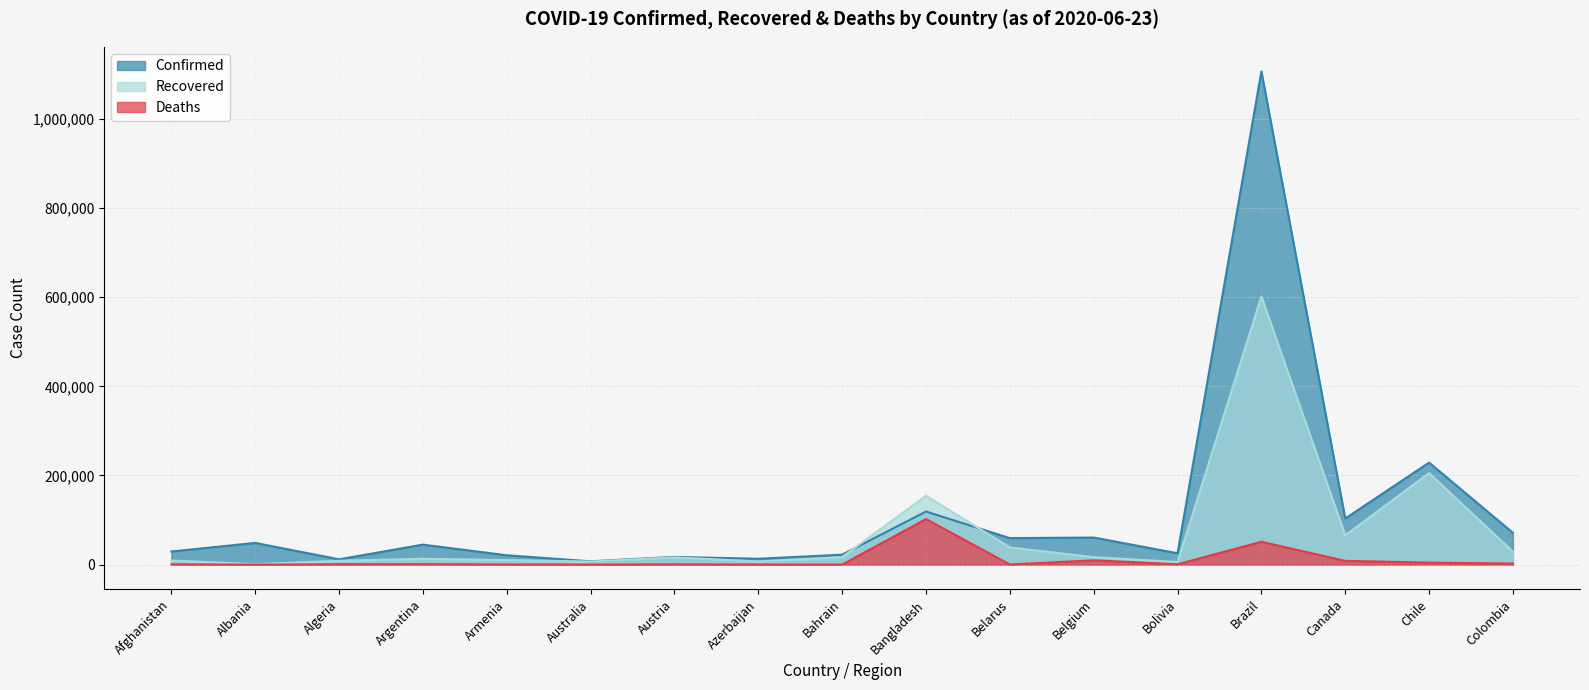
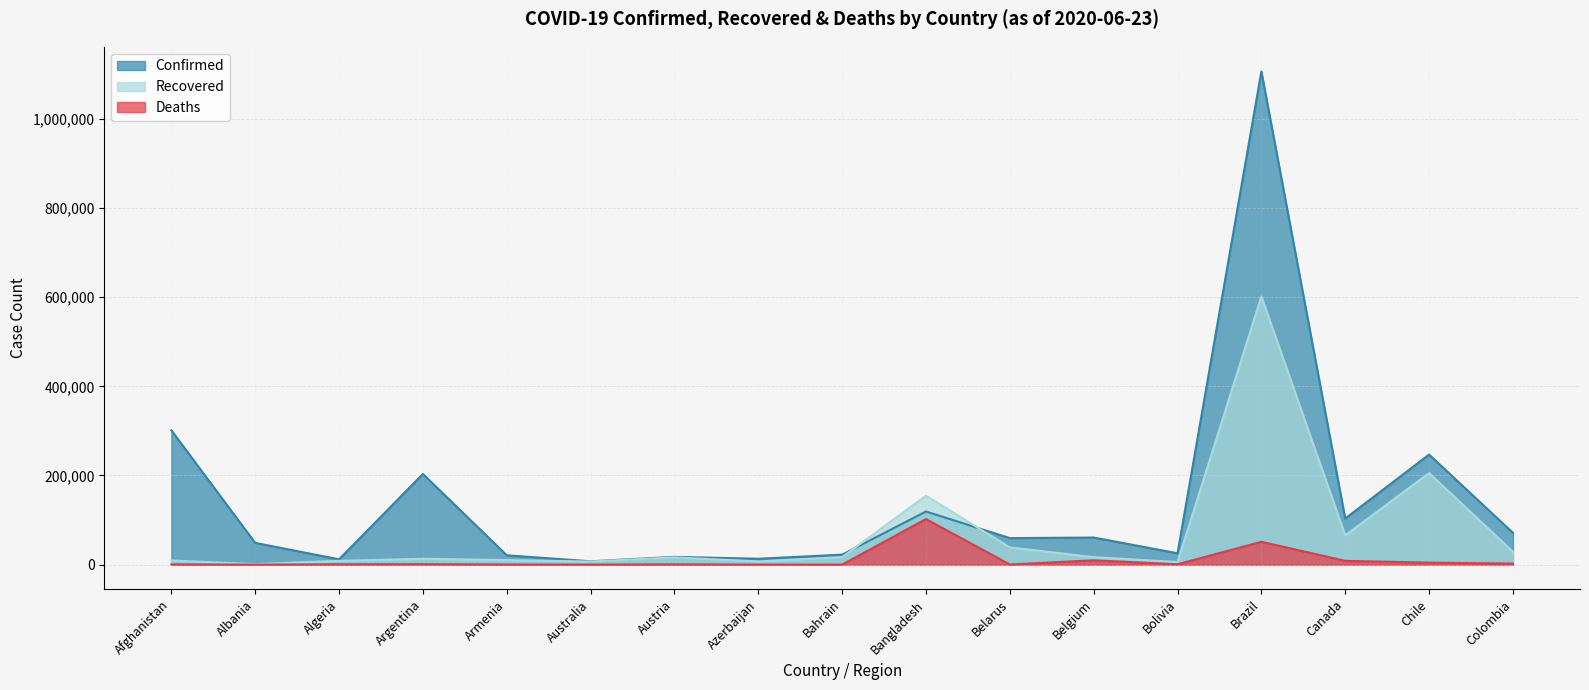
  {
    "Confirmed": {
-     "Afghanistan": "30,000",
+     "Afghanistan": "300,000",
      "Albania": "50,000",
-     "Argentina": "40,000",
+     "Argentina": "200,000",
      "Armenia": "20,000",
      "Azerbaijan": "10,000",
      "Bangladesh": "120,000",
      "Belarus": "60,000",
      "Belgium": "60,000",
      "Bolivia": "30,000",
      "Brazil": "1,110,000",
      "Canada": "100,000",
-     "Chile": "230,000",
+     "Chile": "250,000",
      "Colombia": "70,000"
    },
    "Recovered": {
      "Afghanistan": "10,000",
      "Argentina": "10,000",
      "Armenia": "10,000",
      "Azerbaijan": "10,000",
      "Bangladesh": "150,000",
      "Belarus": "40,000",
      "Belgium": "20,000",
      "Brazil": "600,000",
      "Canada": "70,000",
      "Chile": "210,000",
      "Colombia": "30,000"
    },
    "Deaths": {
      "Afghanistan": "0",
      "Algeria": "0",
      "Argentina": "0",
      "Armenia": "0",
      "Australia": "0",
      "Austria": "0",
      "Azerbaijan": "0",
      "Bahrain": "0",
      "Bangladesh": "100,000",
      "Belarus": "0",
      "Belgium": "10,000",
      "Brazil": "50,000",
      "Canada": "10,000",
      "Chile": "0",
      "Colombia": "0"
    }
  }
